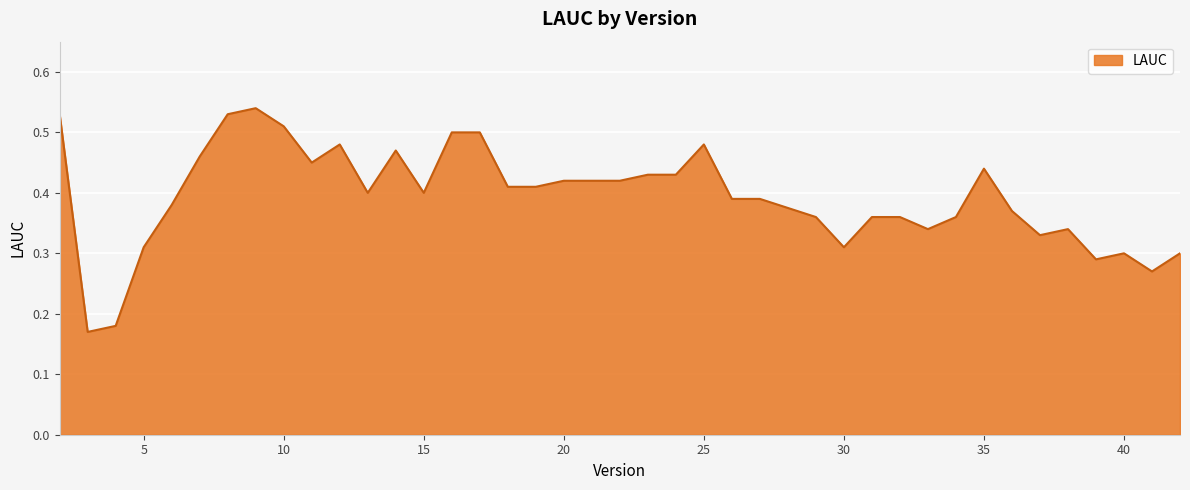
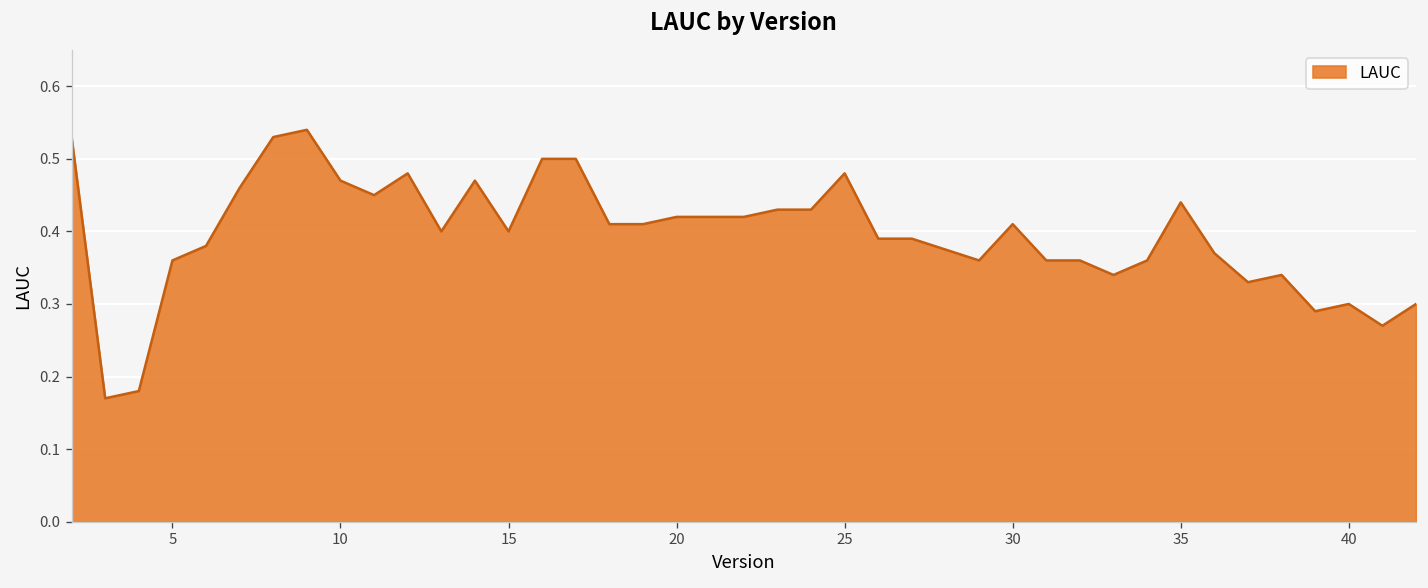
  {
-   "5": 0.31,
-   "10": 0.51,
+   "5": 0.36,
+   "10": 0.47,
    "15": 0.40,
    "20": 0.42,
    "25": 0.48,
-   "30": 0.31,
+   "30": 0.41,
    "35": 0.44,
    "40": 0.30
  }
